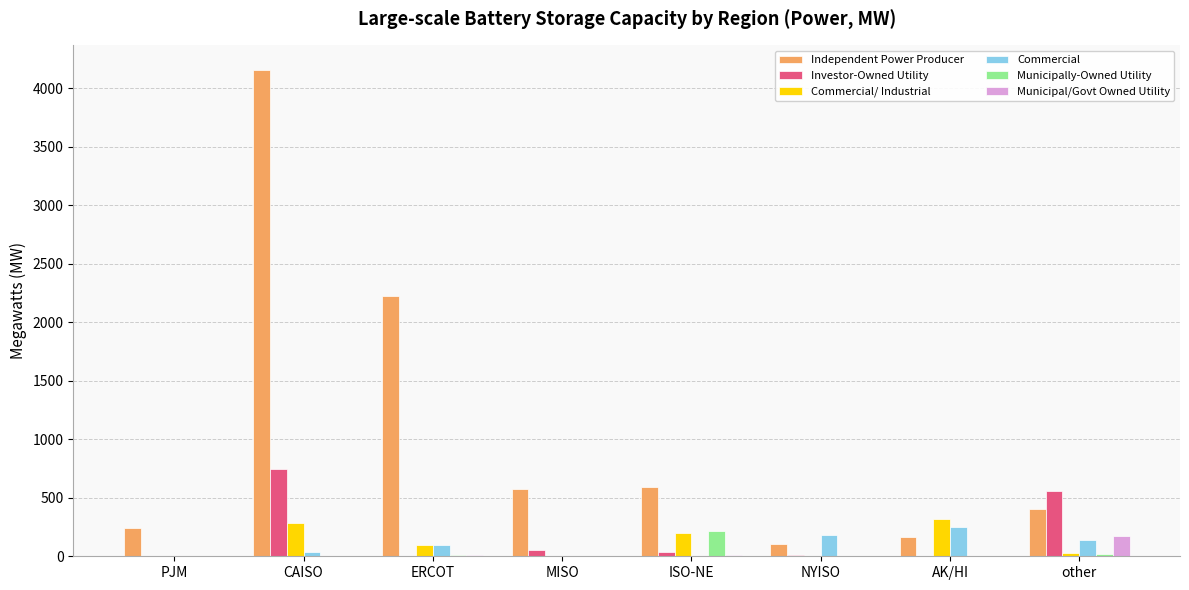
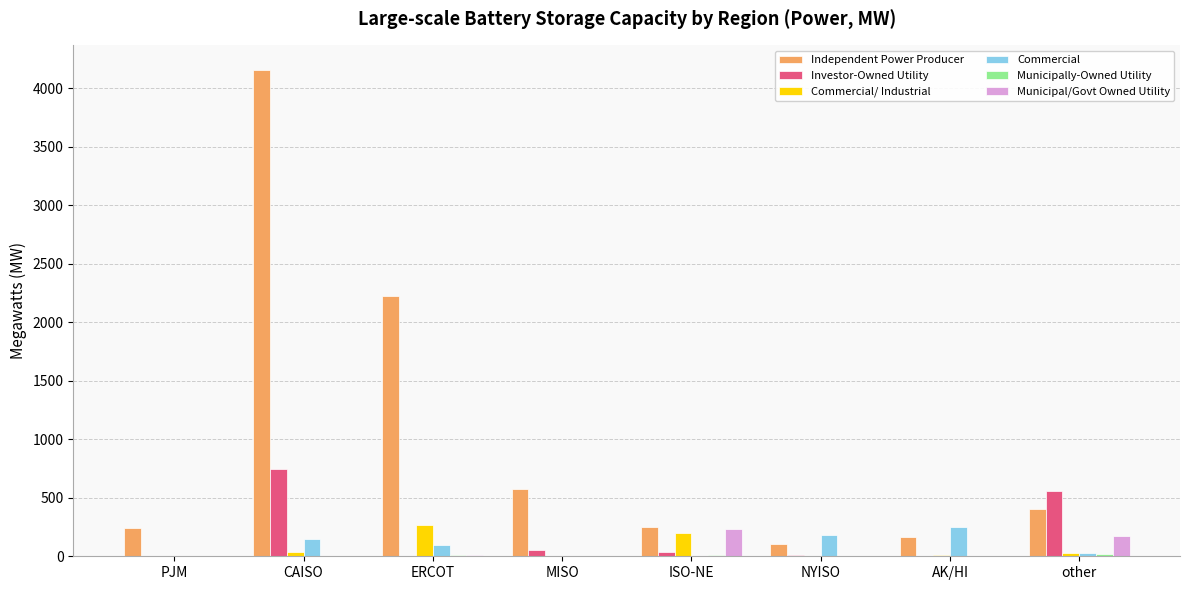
  {
    "Independent Power Producer": {
      "PJM": 240,
      "CAISO": 4160,
      "ERCOT": 2220,
      "MISO": 580,
-     "ISO-NE": 600,
+     "ISO-NE": 250,
      "NYISO": 100,
      "AK/HI": 170,
      "other": 400
    },
    "Investor-Owned Utility": {
      "CAISO": 750,
      "MISO": 60,
      "ISO-NE": 40,
      "other": 560
    },
    "Commercial/ Industrial": {
      "PJM": 0,
-     "CAISO": 280,
-     "ERCOT": 100,
+     "CAISO": 30,
+     "ERCOT": 260,
      "MISO": 0,
      "ISO-NE": 200,
-     "AK/HI": 310,
+     "AK/HI": 10,
      "other": 20
    },
    "Commercial": {
      "PJM": 0,
-     "CAISO": 30,
+     "CAISO": 150,
      "ERCOT": 100,
      "MISO": 0,
      "NYISO": 190,
      "AK/HI": 250,
-     "other": 130
+     "other": 20
    },
    "Municipally-Owned Utility": {
      "MISO": 0,
-     "ISO-NE": 220,
+     "ISO-NE": 10,
      "NYISO": 0,
      "AK/HI": 0,
      "other": 20
    },
    "Municipal/Govt Owned Utility": {
      "MISO": 0,
-     "ISO-NE": 10,
+     "ISO-NE": 240,
      "NYISO": 0,
      "AK/HI": 0,
      "other": 170
    }
  }
